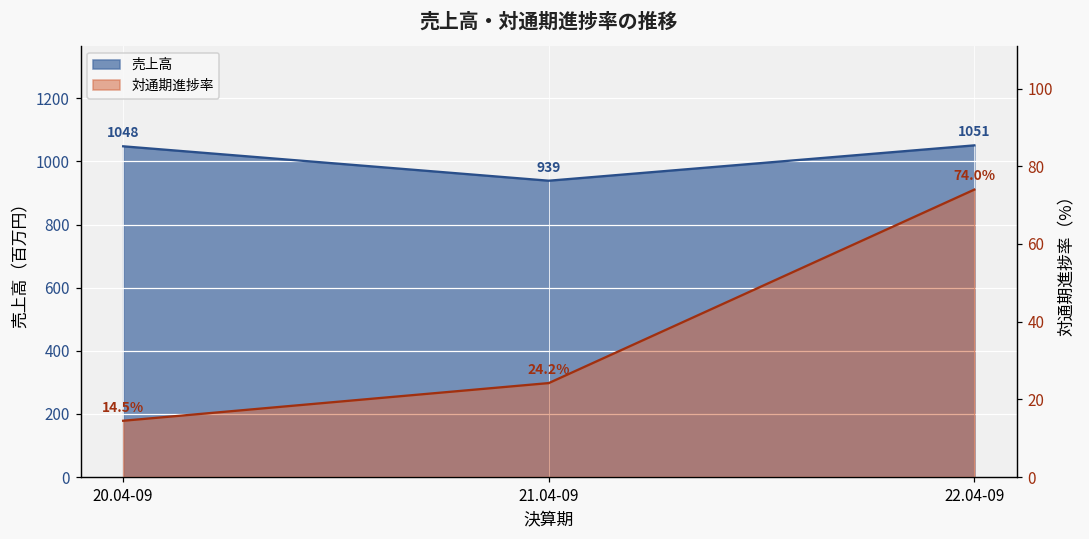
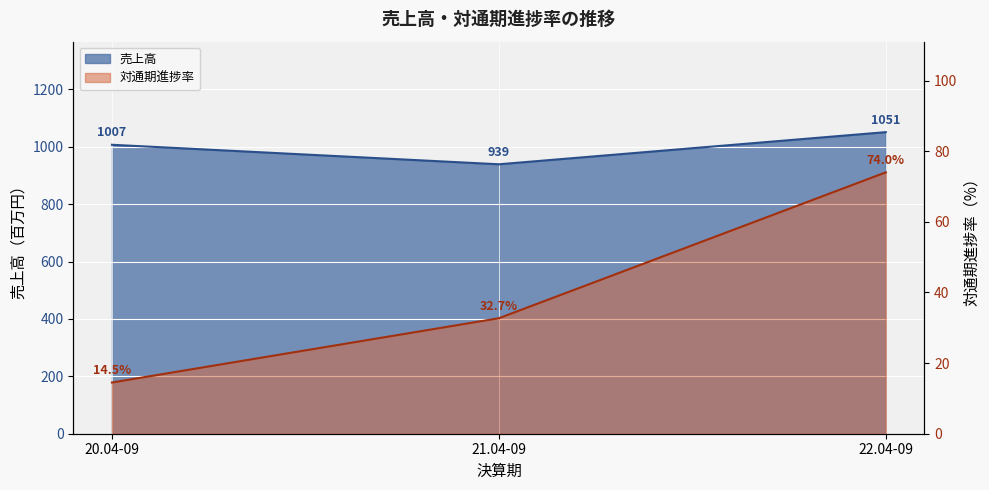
  {
    "売上高": {
-     "20.04-09": "1048",
+     "20.04-09": "1007",
      "21.04-09": "939",
      "22.04-09": "1051"
    },
    "対通期進捗率": {
      "20.04-09": "14.5%",
-     "21.04-09": "24.2%",
+     "21.04-09": "32.7%",
      "22.04-09": "74.0%"
    }
  }
